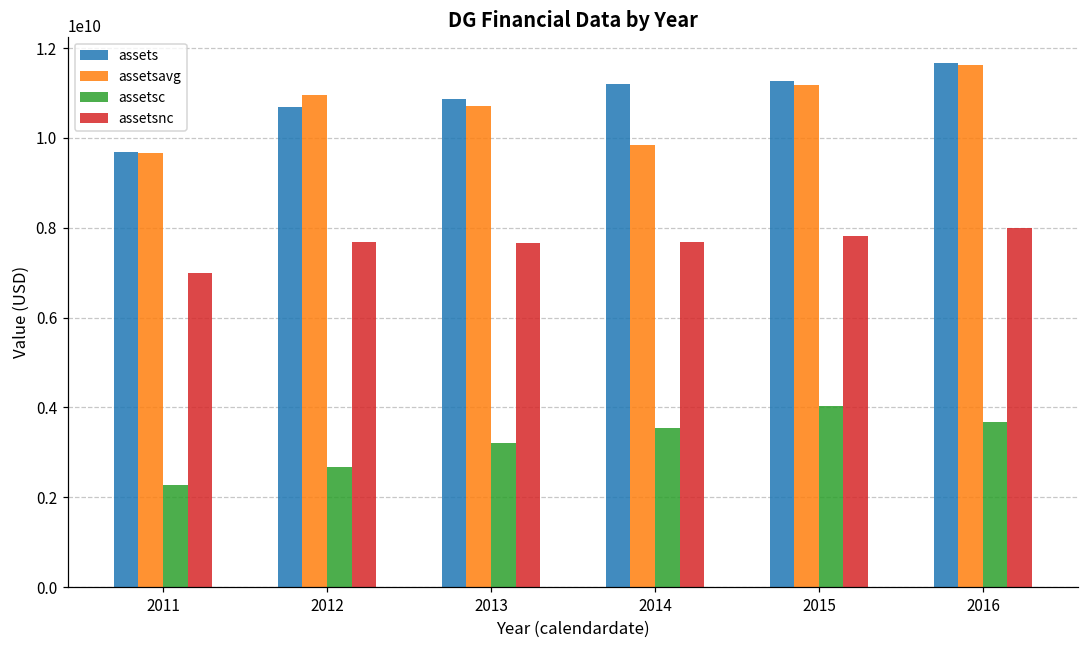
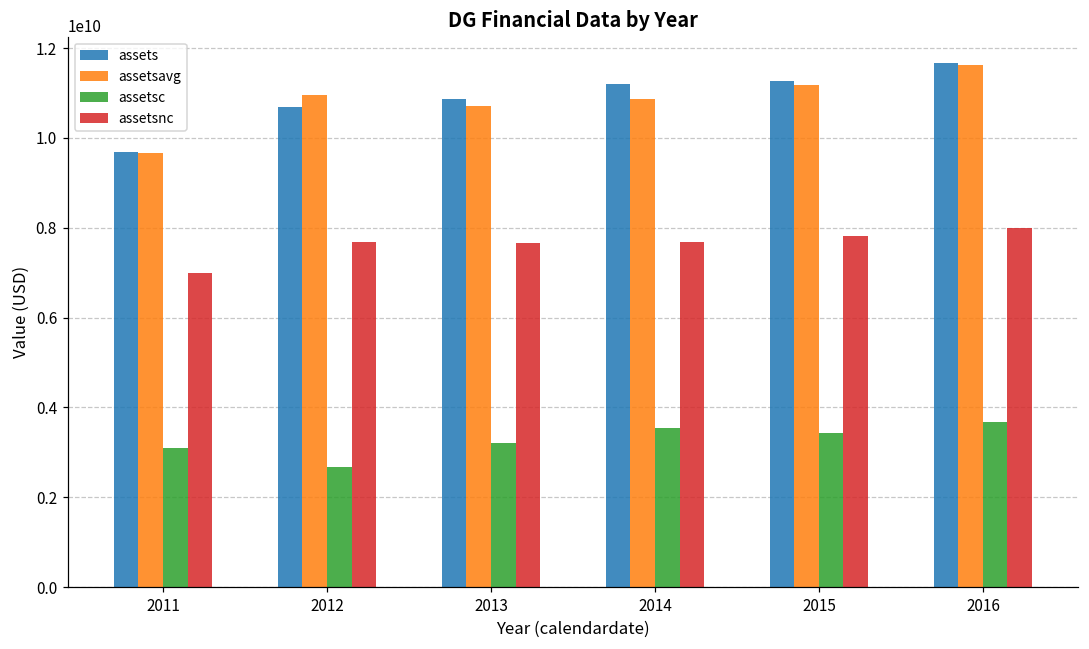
  {
    "assets": {
      "2011": 9700000000,
      "2012": 10700000000,
      "2013": 10900000000,
      "2014": 11200000000,
      "2015": 11300000000,
      "2016": 11700000000
    },
    "assetsavg": {
      "2011": 9700000000,
      "2012": 11000000000,
      "2013": 10700000000,
-     "2014": 9800000000,
+     "2014": 10900000000,
      "2015": 11200000000,
      "2016": 11600000000
    },
    "assetsc": {
-     "2011": 2300000000,
+     "2011": 3100000000,
      "2012": 2700000000,
      "2013": 3200000000,
      "2014": 3500000000,
-     "2015": 4000000000,
+     "2015": 3400000000,
      "2016": 3700000000
    },
    "assetsnc": {
      "2011": 7000000000,
      "2012": 7700000000,
      "2013": 7700000000,
      "2014": 7700000000,
      "2015": 7800000000,
      "2016": 8000000000
    }
  }
